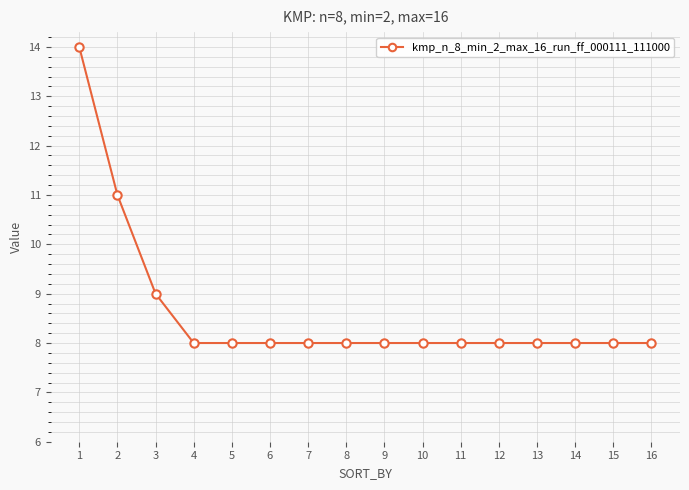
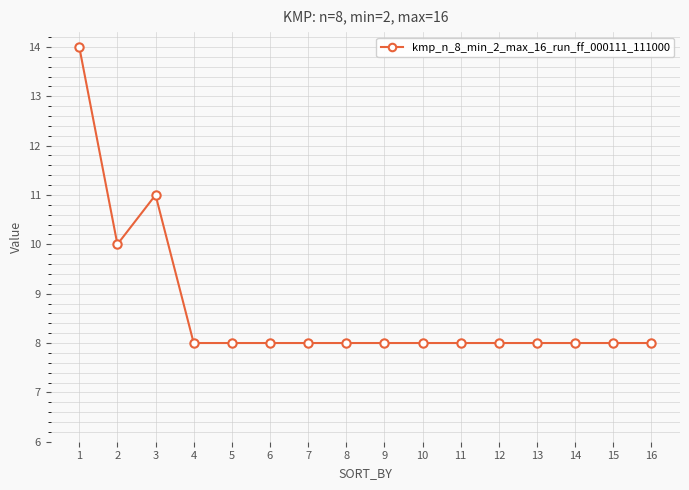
  {
    "1": 14,
-   "2": 11,
-   "3": 9,
+   "2": 10,
+   "3": 11,
    "4": 8,
    "5": 8,
    "6": 8,
    "7": 8,
    "8": 8,
    "9": 8,
    "10": 8,
    "11": 8,
    "12": 8,
    "13": 8,
    "14": 8,
    "15": 8,
    "16": 8
  }
